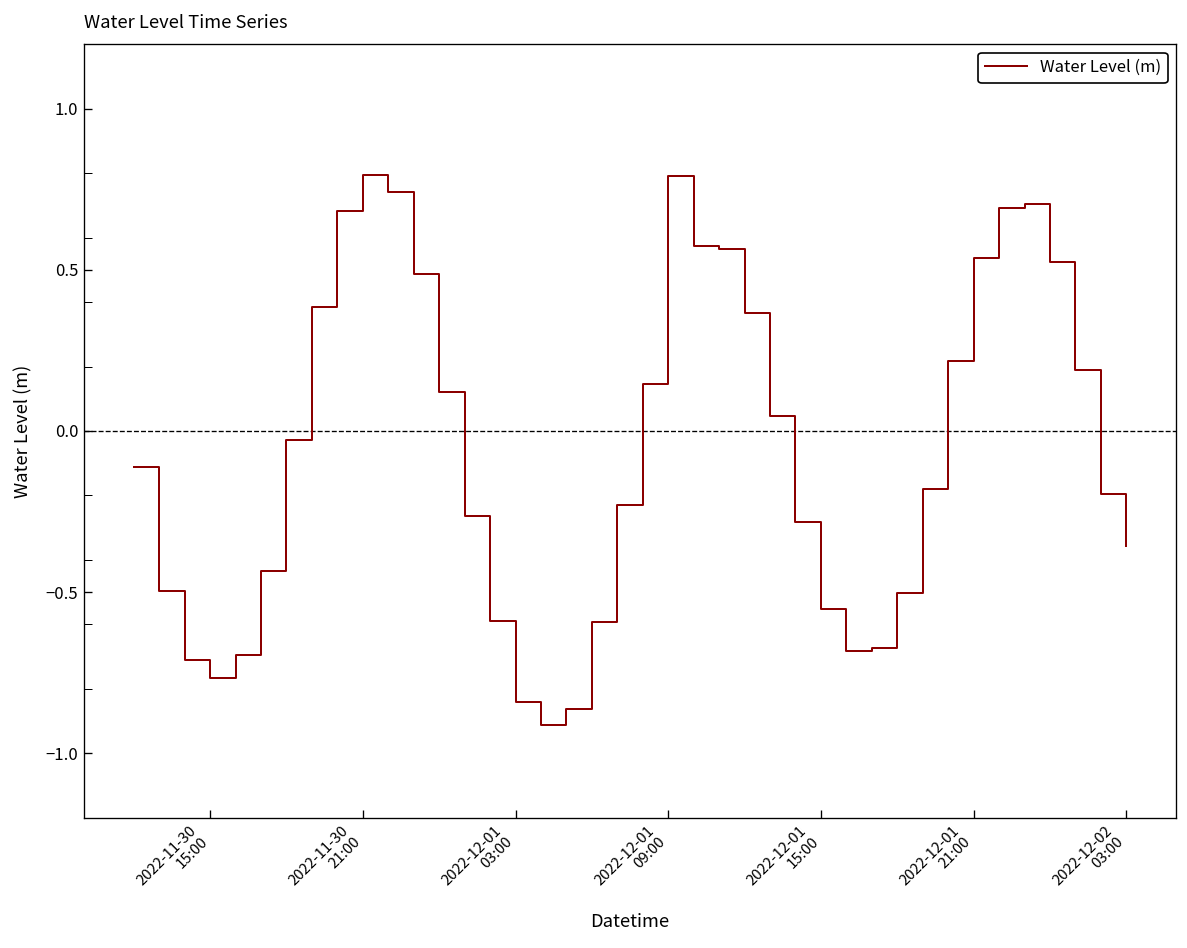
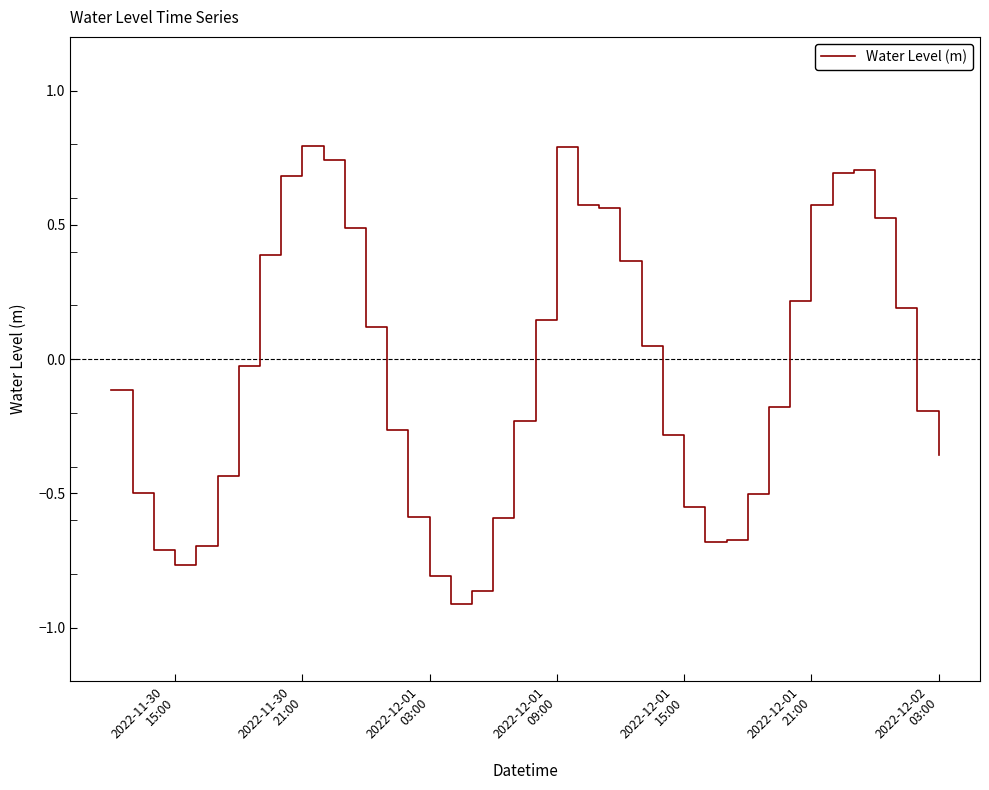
  {
    "2022-11-30 15:00": -0.77,
    "2022-11-30 21:00": 0.79,
-   "2022-12-01 03:00": -0.84,
+   "2022-12-01 03:00": -0.81,
    "2022-12-01 09:00": 0.79,
    "2022-12-01 15:00": -0.55,
-   "2022-12-01 21:00": 0.54,
+   "2022-12-01 21:00": 0.58,
    "2022-12-02 03:00": -0.36
  }
